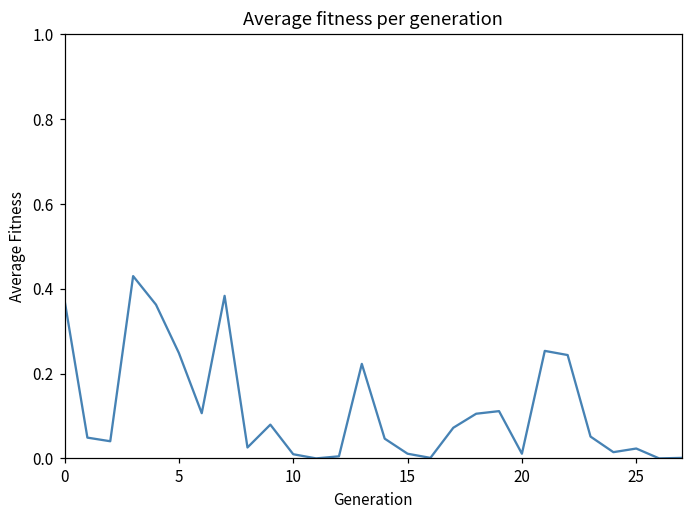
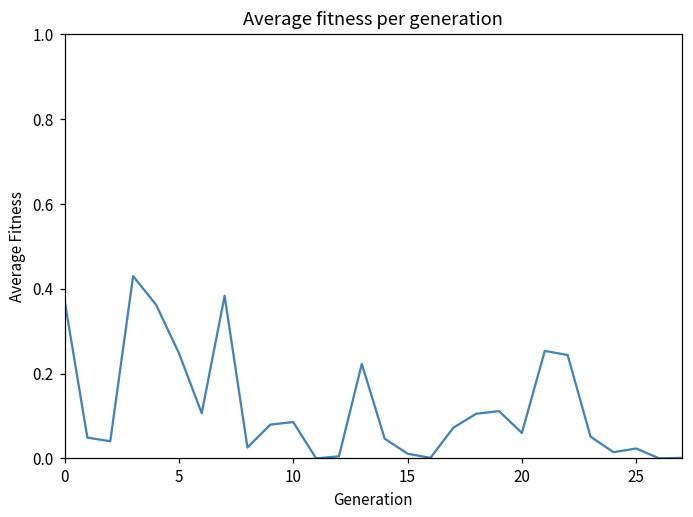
  {
    "0": 0.37,
    "5": 0.25,
-   "10": 0.01,
+   "10": 0.09,
    "15": 0.01,
-   "20": 0.01,
+   "20": 0.06,
    "25": 0.02
  }
